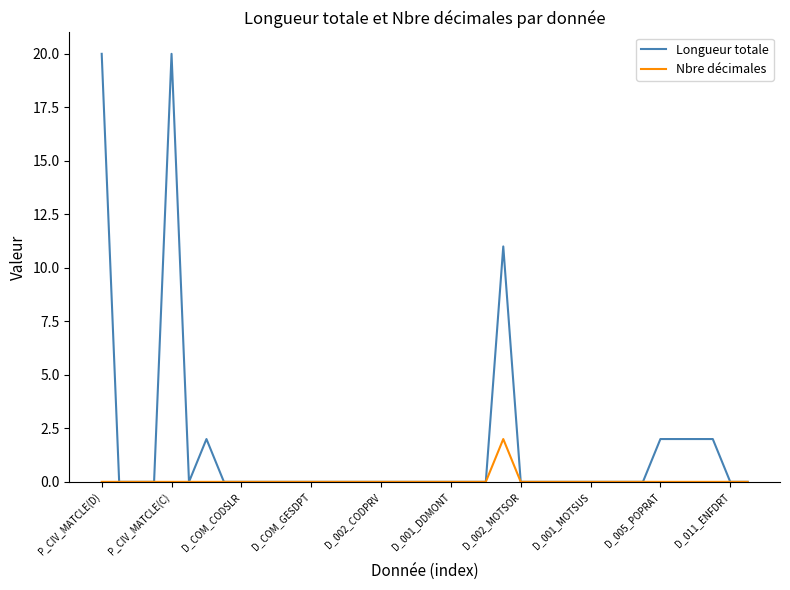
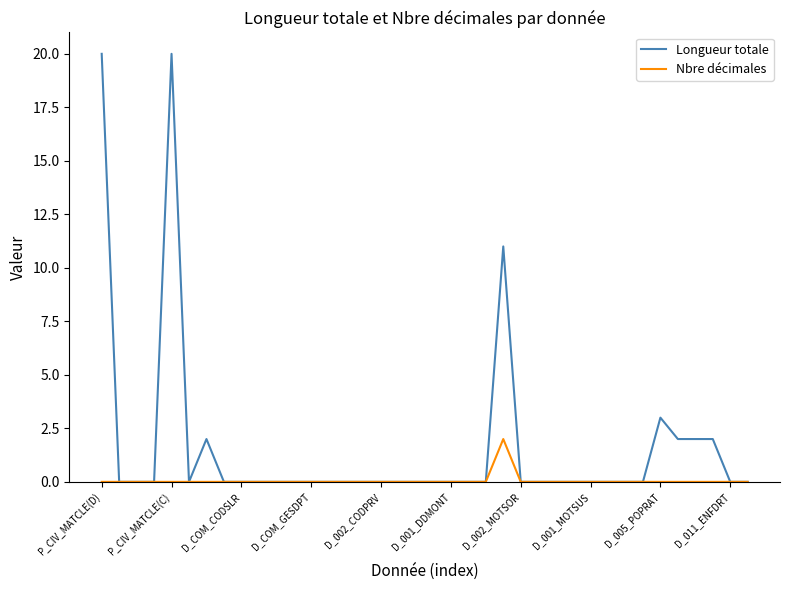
  {
    "Longueur totale": {
      "P_CIV_MATCLE(D)": 20,
      "P_CIV_MATCLE(C)": 20,
-     "D_005_POPRAT": 2
+     "D_005_POPRAT": 3
    },
    "Nbre décimales": {
      "P_CIV_MATCLE(D)": 0,
      "P_CIV_MATCLE(C)": 0,
      "D_005_POPRAT": 0
    }
  }
